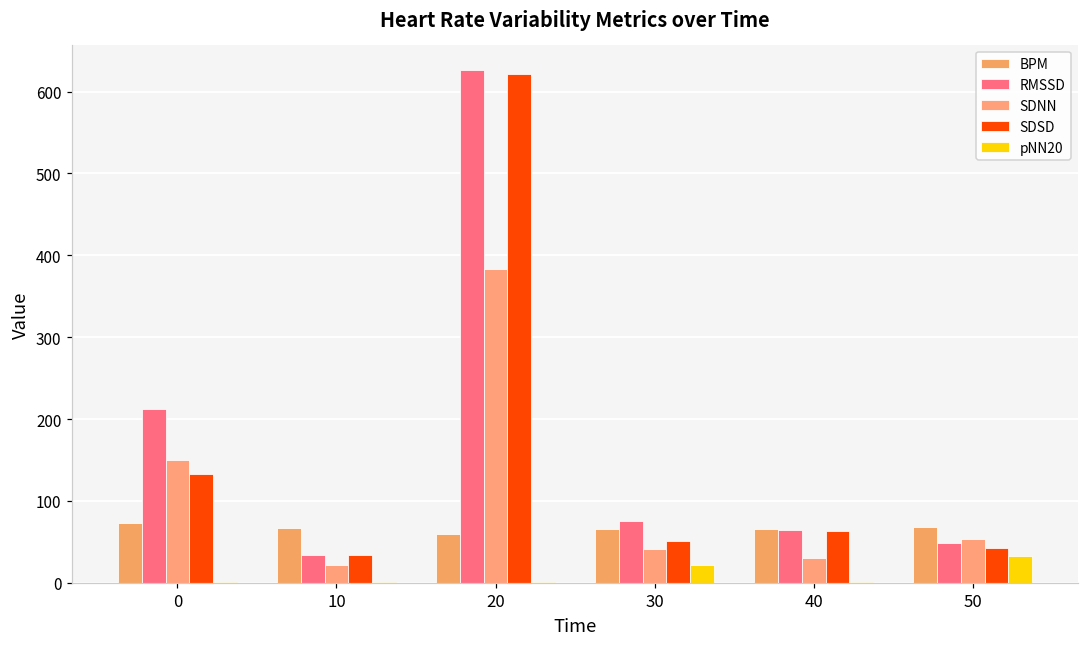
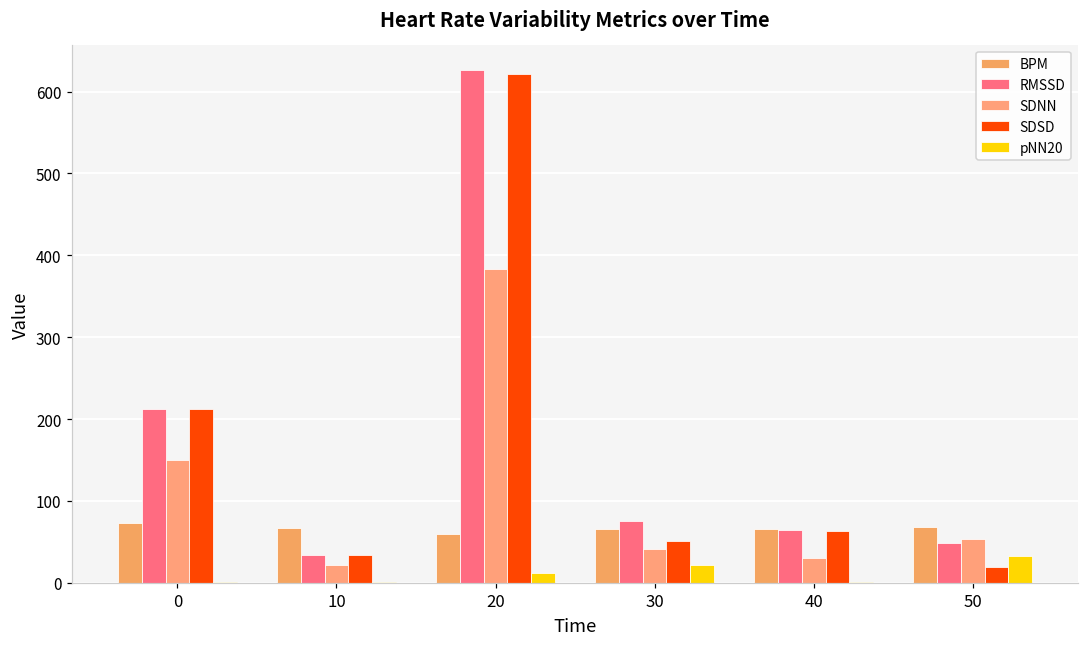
  {
    "SDSD": {
-     "0": 130,
+     "0": 210,
      "10": 30,
      "20": 620,
      "30": 50,
      "40": 60,
-     "50": 40
+     "50": 20
    },
    "pNN20": {
-     "20": 0,
+     "20": 10,
      "30": 20,
      "50": 30
    }
  }
